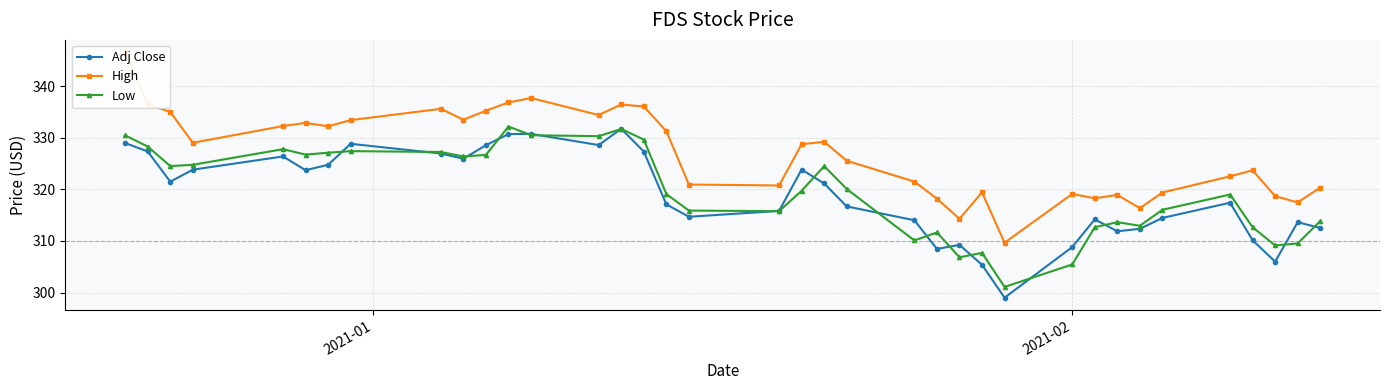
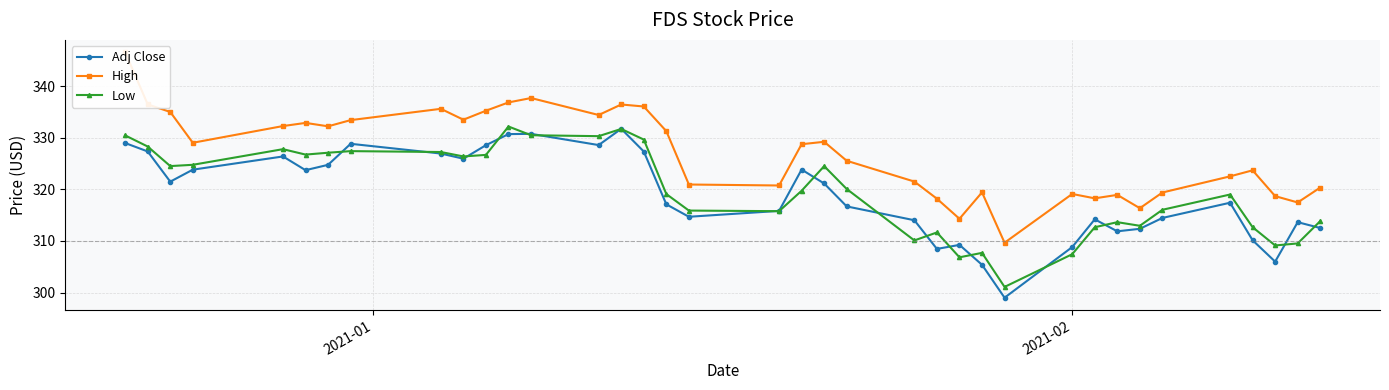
  {
    "Adj Close": {
      "2021-02": 309
    },
    "High": {
      "2021-02": 319
    },
    "Low": {
-     "2021-02": 305
+     "2021-02": 307
    }
  }
